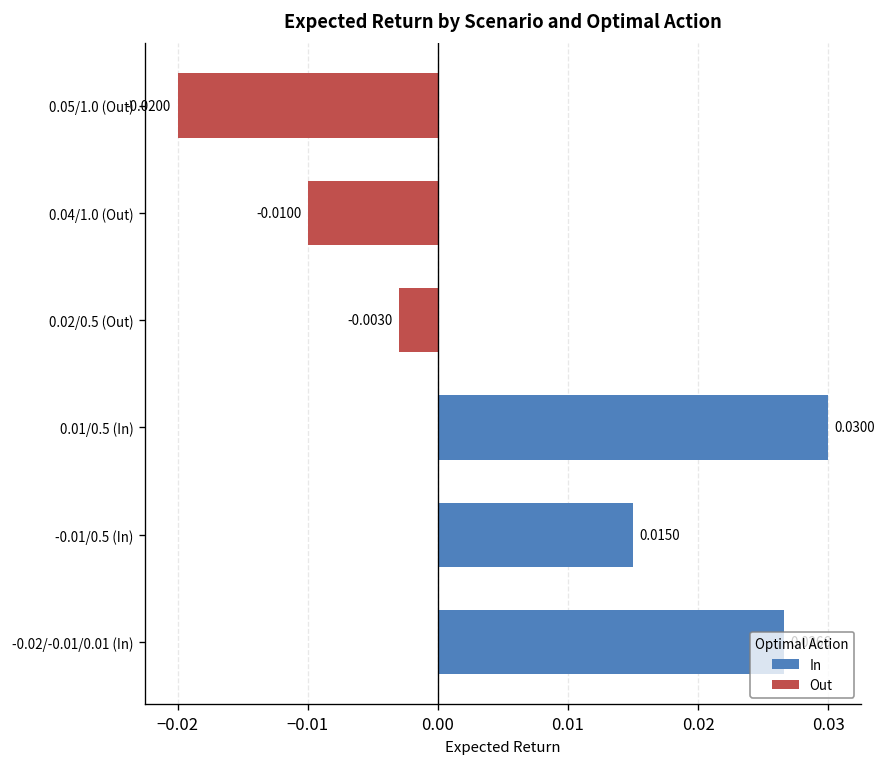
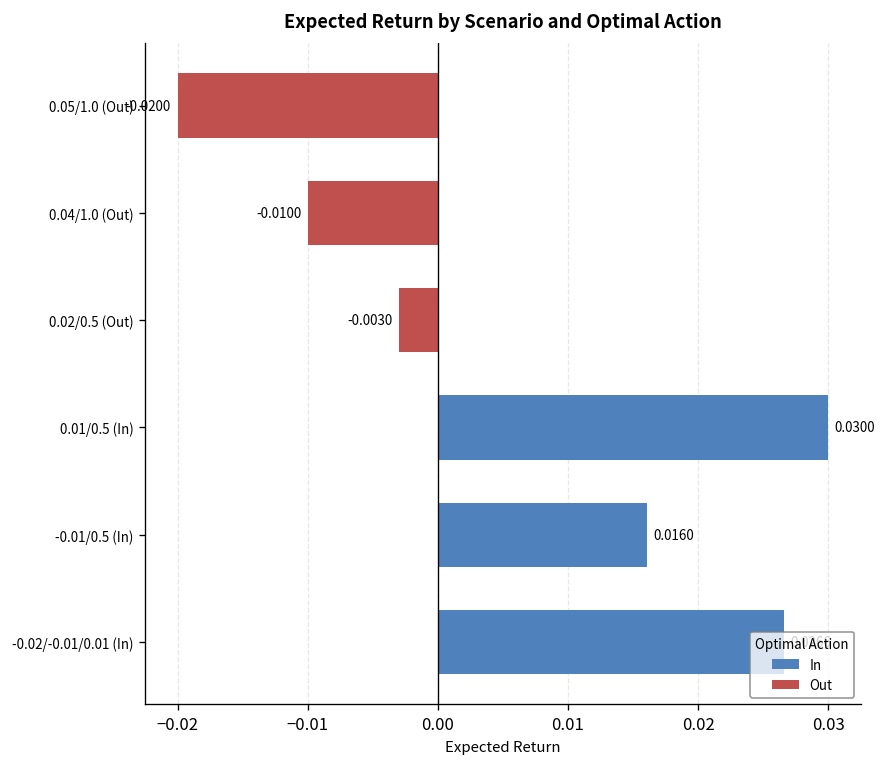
  {
    "In": {
      "0.01/0.5 (In)": 0.0300,
-     "-0.01/0.5 (In)": 0.0150
+     "-0.01/0.5 (In)": 0.0160
    },
    "Out": {
      "0.05/1.0 (Out)": -0.0200,
      "0.04/1.0 (Out)": -0.0100,
      "0.02/0.5 (Out)": -0.0030
    }
  }
